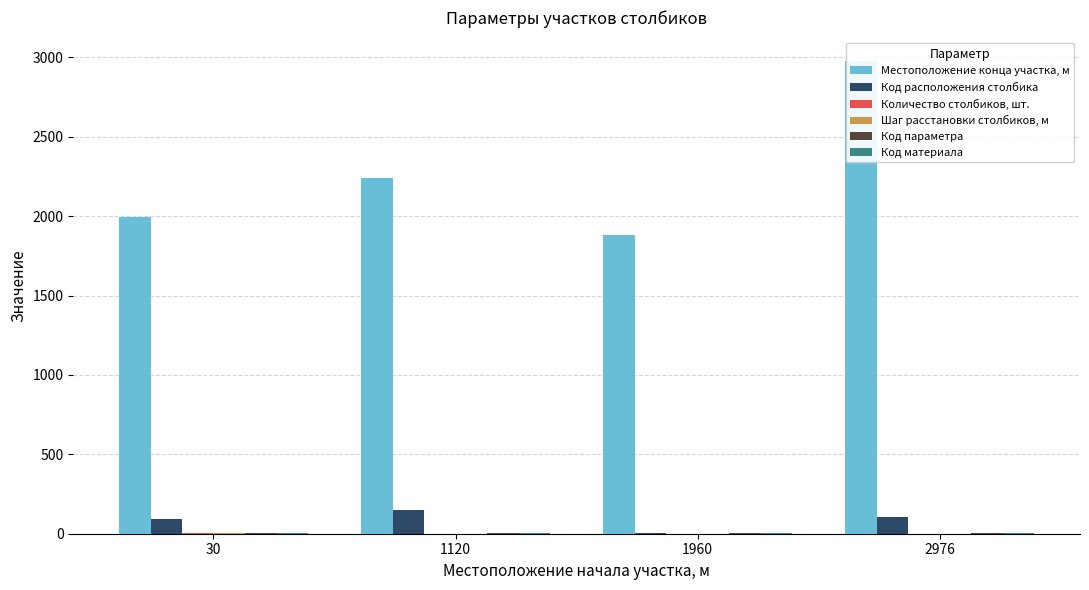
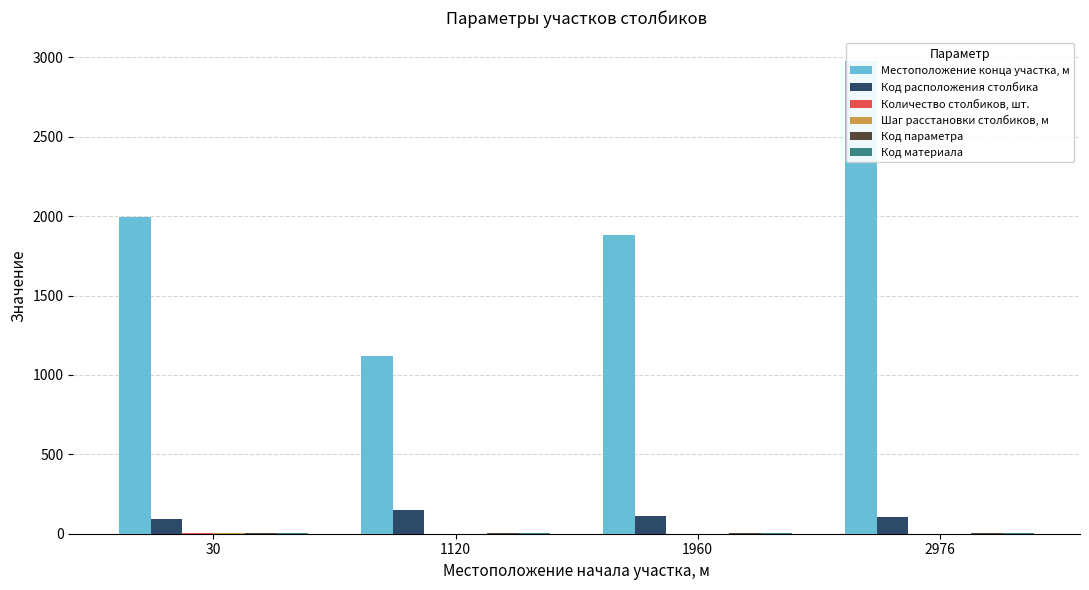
  {
    "Местоположение конца участка, м": {
      "30": 1990,
-     "1120": 2240,
+     "1120": 1120,
      "1960": 1880
    },
    "Код расположения столбика": {
      "30": 90,
      "1120": 150,
-     "1960": 0,
+     "1960": 110,
      "2976": 100
    },
    "Шаг расстановки столбиков, м": {
      "1120": 0,
      "1960": 0,
      "2976": 0
    }
  }
